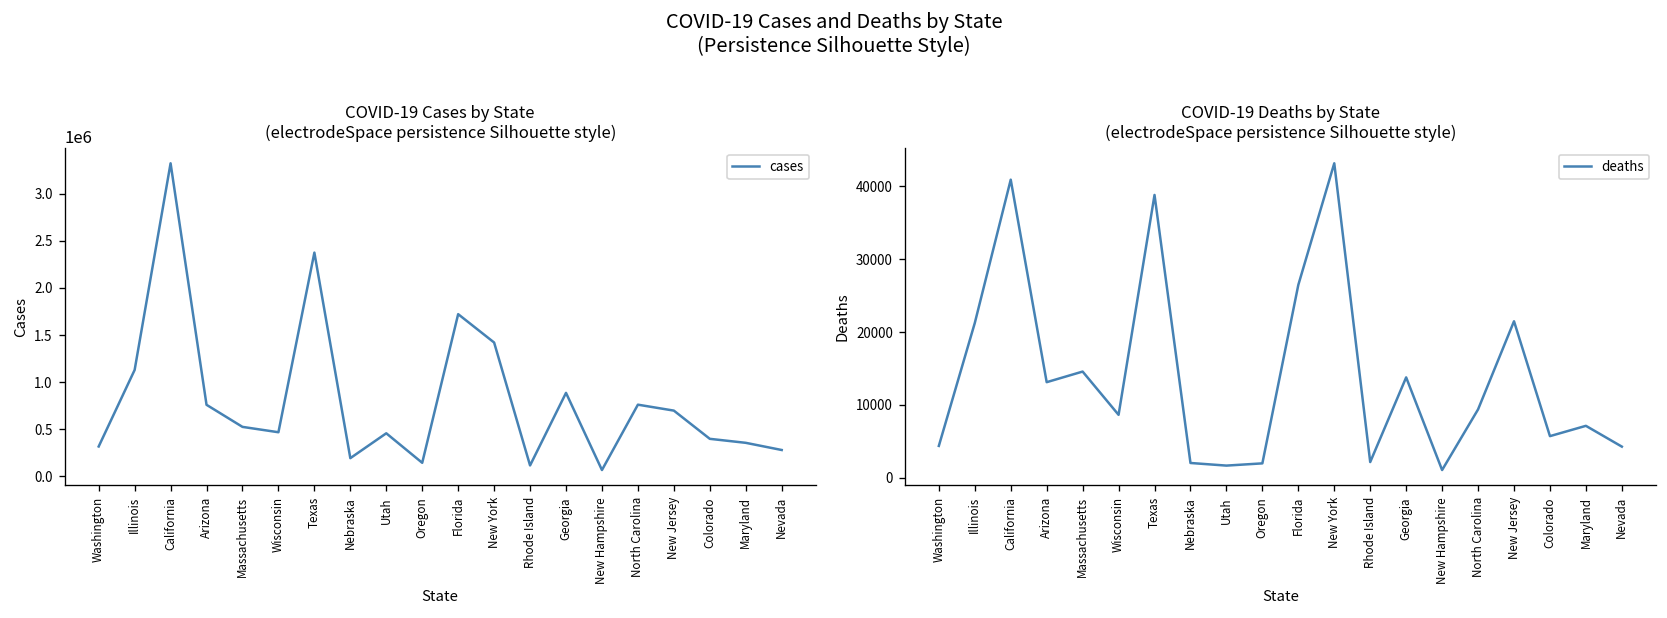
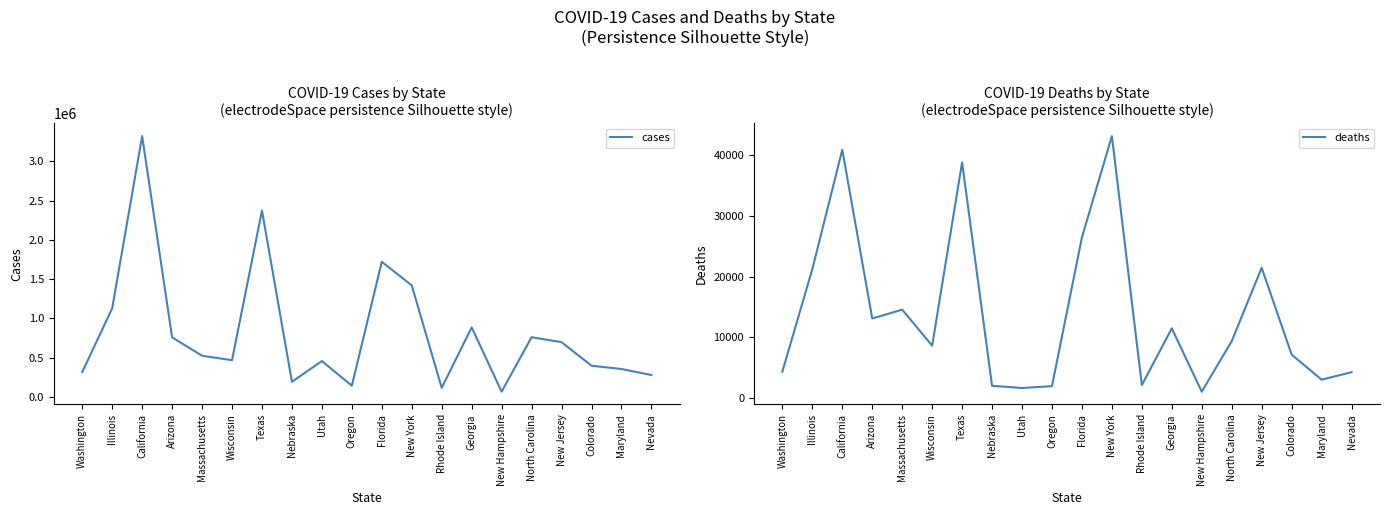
  {
    "COVID-19 Cases by State (electrodeSpace persistence Silhouette style)": {
      "Washington": 300000,
      "Illinois": 1100000,
      "California": 3300000,
      "Arizona": 800000,
      "Massachusetts": 500000,
      "Wisconsin": 500000,
      "Texas": 2400000,
      "Nebraska": 200000,
      "Utah": 500000,
      "Oregon": 100000,
      "Florida": 1700000,
      "New York": 1400000,
      "Rhode Island": 100000,
      "Georgia": 900000,
      "New Hampshire": 100000,
      "North Carolina": 800000,
      "New Jersey": 700000,
      "Colorado": 400000,
      "Maryland": 400000,
      "Nevada": 300000
    },
    "COVID-19 Deaths by State (electrodeSpace persistence Silhouette style)": {
      "Washington": 4000,
      "Illinois": 21000,
      "California": 41000,
      "Arizona": 13000,
      "Massachusetts": 15000,
      "Wisconsin": 9000,
      "Texas": 39000,
      "Nebraska": 2000,
      "Utah": 2000,
      "Oregon": 2000,
      "Florida": 26000,
      "New York": 43000,
      "Rhode Island": 2000,
-     "Georgia": 14000,
+     "Georgia": 11000,
      "New Hampshire": 1000,
      "North Carolina": 9000,
      "New Jersey": 21000,
-     "Colorado": 6000,
-     "Maryland": 7000,
+     "Colorado": 7000,
+     "Maryland": 3000,
      "Nevada": 4000
    }
  }
